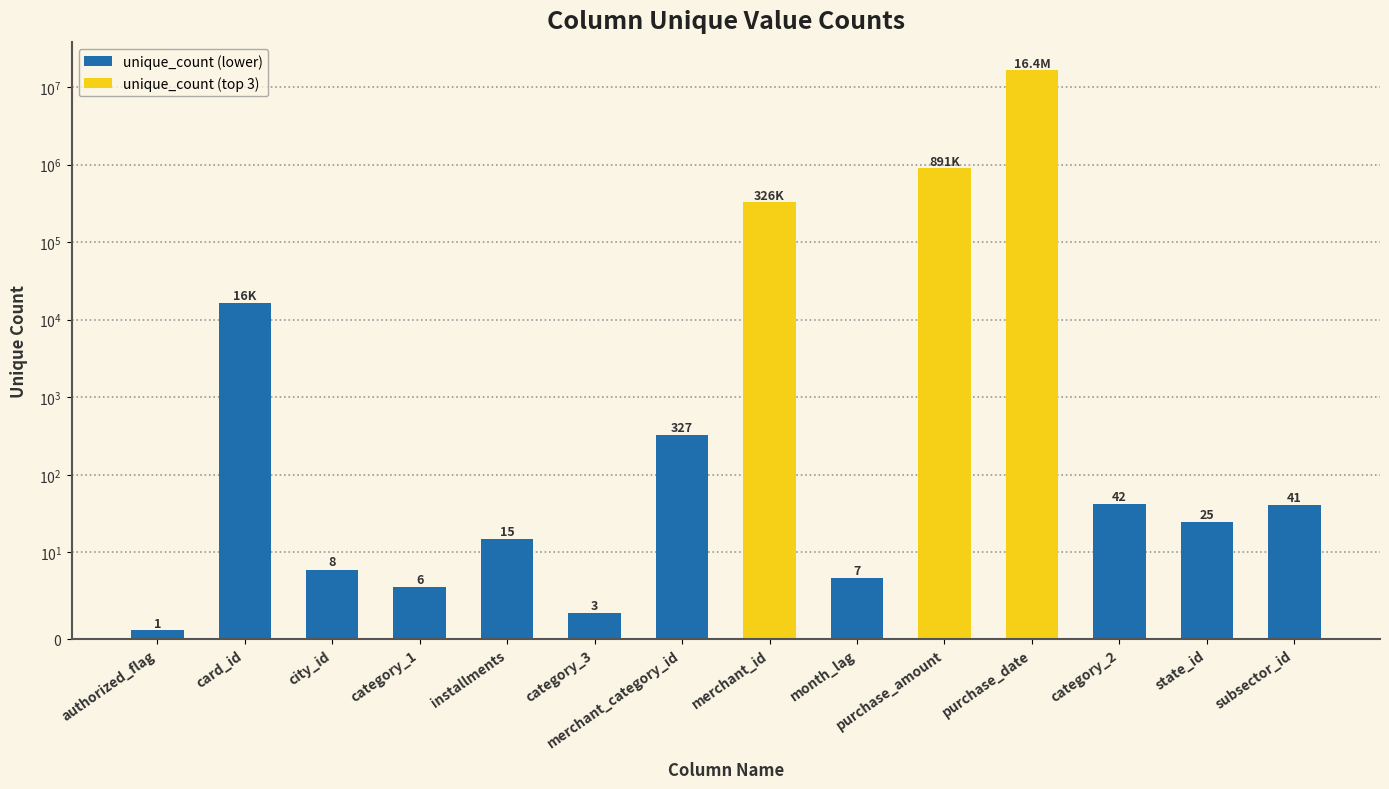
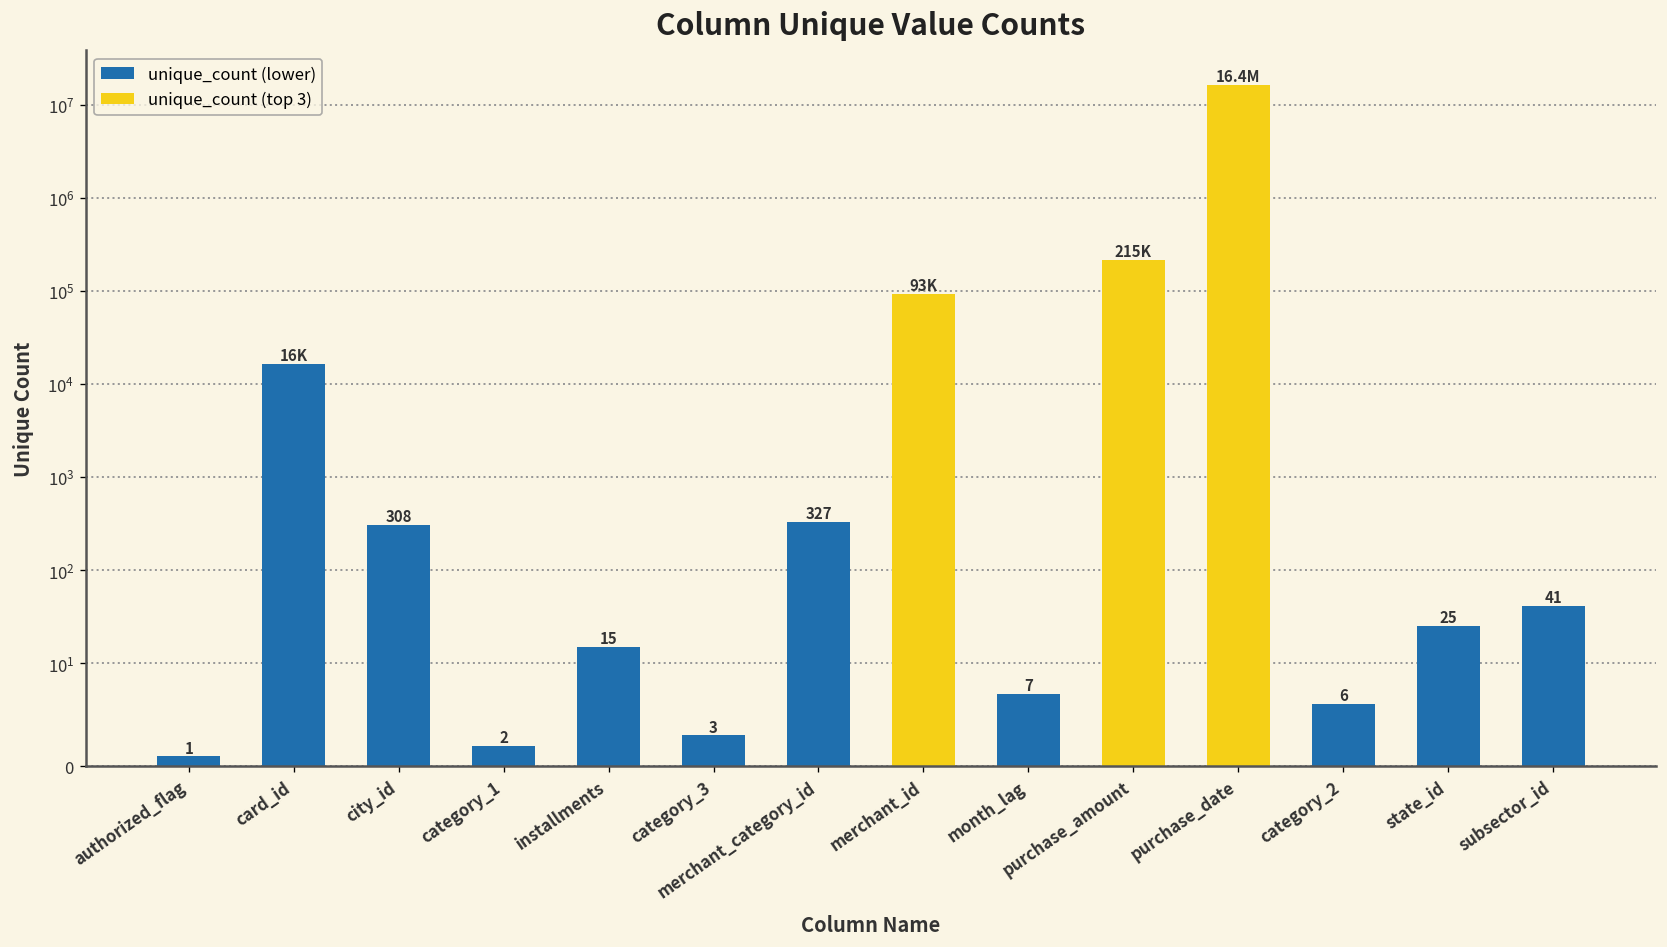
  {
    "authorized_flag": "1",
    "card_id": "16K",
-   "city_id": "8",
-   "category_1": "6",
+   "city_id": "308",
+   "category_1": "2",
    "installments": "15",
    "category_3": "3",
    "merchant_category_id": "327",
-   "merchant_id": "326K",
+   "merchant_id": "93K",
    "month_lag": "7",
-   "purchase_amount": "891K",
+   "purchase_amount": "215K",
    "purchase_date": "16.4M",
-   "category_2": "42",
+   "category_2": "6",
    "state_id": "25",
    "subsector_id": "41"
  }
